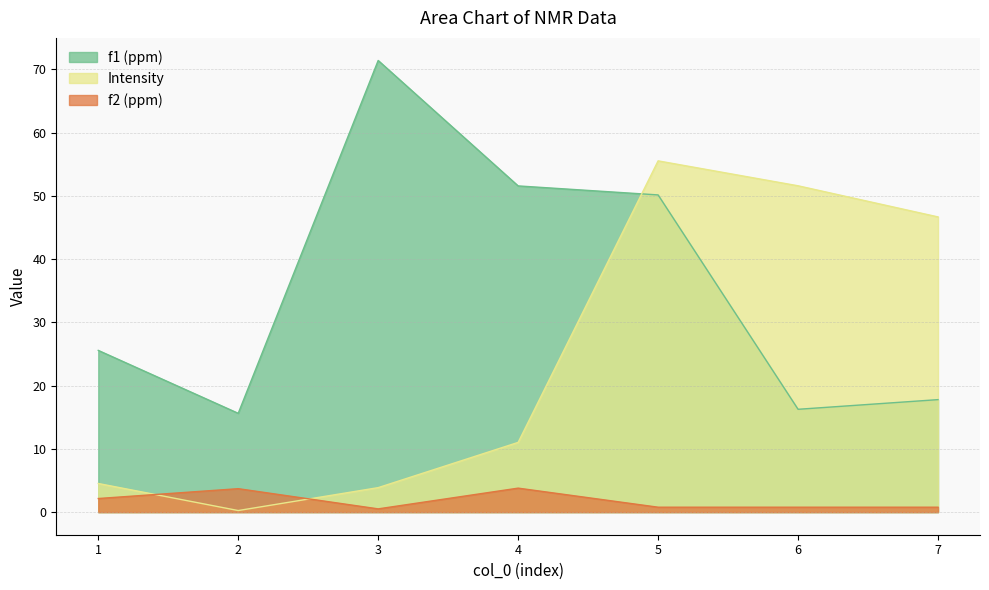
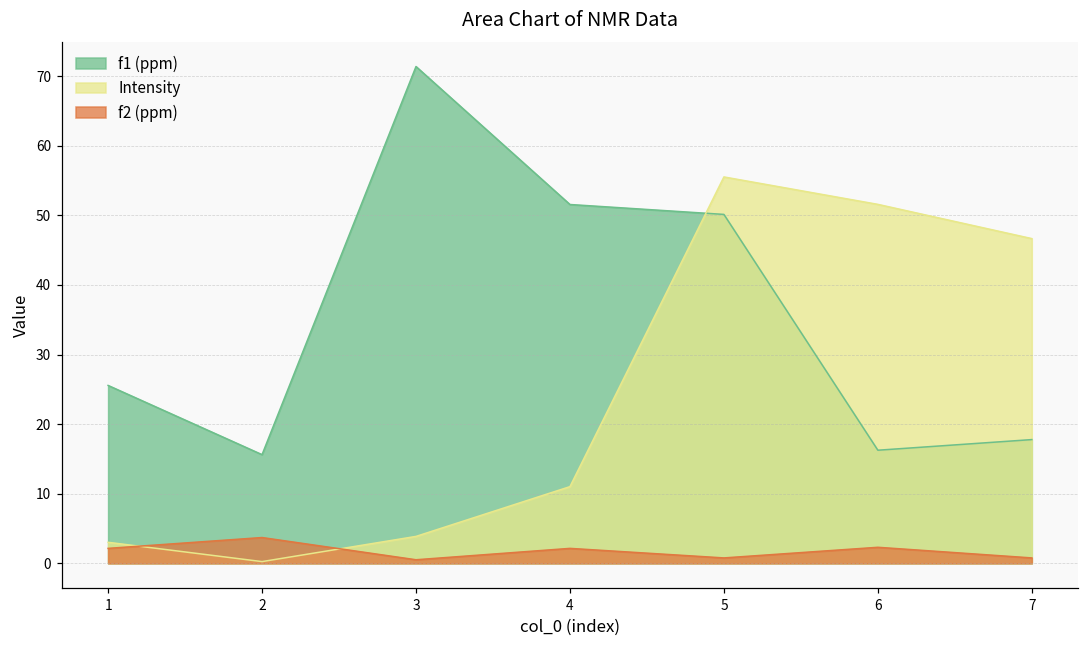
  {
    "f1 (ppm)": {
      "1": 26,
      "2": 16,
      "3": 71,
      "4": 52,
      "5": 50,
      "6": 16,
      "7": 18
    },
    "Intensity": {
-     "1": 5,
+     "1": 3,
      "2": 0,
      "3": 4,
      "4": 11,
      "5": 56,
      "6": 52,
      "7": 47
    },
    "f2 (ppm)": {
      "1": 2,
      "2": 4,
      "3": 1,
-     "4": 4,
+     "4": 2,
      "5": 1,
-     "6": 1,
+     "6": 2,
      "7": 1
    }
  }
